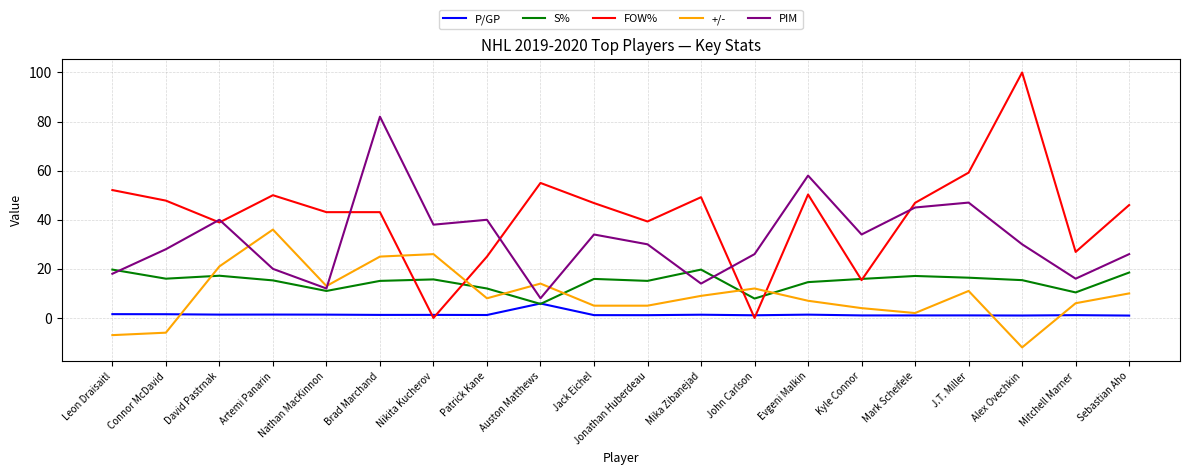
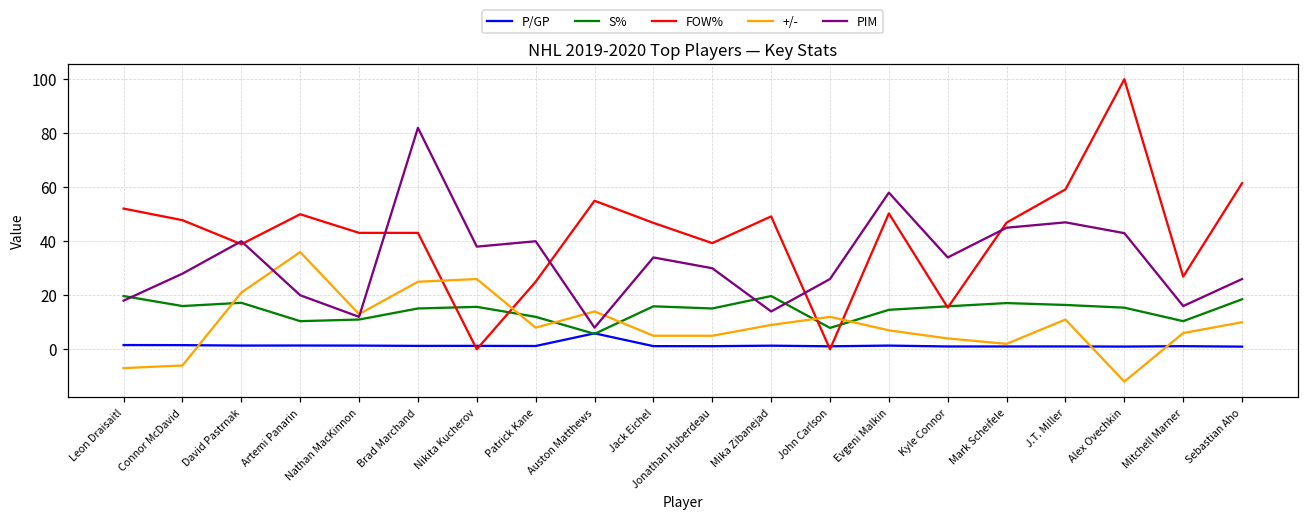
  {
    "P/GP": {
      "Leon Draisaitl": 2,
      "Connor McDavid": 2,
      "David Pastrnak": 1,
      "Artemi Panarin": 1,
      "Nathan MacKinnon": 1,
      "Brad Marchand": 1,
      "Nikita Kucherov": 1,
      "Patrick Kane": 1,
      "Jack Eichel": 1,
      "Jonathan Huberdeau": 1,
      "Mika Zibanejad": 1,
      "John Carlson": 1,
      "Evgeni Malkin": 1,
      "Kyle Connor": 1,
      "J.T. Miller": 1,
      "Alex Ovechkin": 1,
      "Mitchell Marner": 1,
      "Sebastian Aho": 1
    },
    "S%": {
      "Leon Draisaitl": 20,
      "Connor McDavid": 16,
      "David Pastrnak": 17,
-     "Artemi Panarin": 15,
+     "Artemi Panarin": 10,
      "Brad Marchand": 15,
      "Nikita Kucherov": 16,
      "Patrick Kane": 12,
      "Jack Eichel": 16,
      "Jonathan Huberdeau": 15,
      "Mika Zibanejad": 20,
      "John Carlson": 8,
      "Evgeni Malkin": 15,
      "Mark Scheifele": 17,
      "J.T. Miller": 16,
      "Alex Ovechkin": 15,
      "Mitchell Marner": 10,
      "Sebastian Aho": 19
    },
    "FOW%": {
      "Leon Draisaitl": 52,
      "Connor McDavid": 48,
      "David Pastrnak": 39,
      "Artemi Panarin": 50,
      "Nathan MacKinnon": 43,
      "Brad Marchand": 43,
      "Nikita Kucherov": 0,
      "Patrick Kane": 25,
      "Auston Matthews": 55,
      "Jack Eichel": 47,
      "Jonathan Huberdeau": 39,
      "Mika Zibanejad": 49,
      "John Carlson": 0,
      "Evgeni Malkin": 50,
      "Mark Scheifele": 47,
      "J.T. Miller": 59,
      "Alex Ovechkin": 100,
      "Mitchell Marner": 27,
-     "Sebastian Aho": 46
+     "Sebastian Aho": 62
    },
    "+/-": {
      "Leon Draisaitl": -7,
      "Connor McDavid": -6,
      "David Pastrnak": 21,
      "Artemi Panarin": 36,
      "Brad Marchand": 25,
      "Nikita Kucherov": 26,
      "Patrick Kane": 8,
      "Auston Matthews": 14,
      "Jack Eichel": 5,
      "Jonathan Huberdeau": 5,
      "Mika Zibanejad": 9,
      "John Carlson": 12,
      "Evgeni Malkin": 7,
      "Kyle Connor": 4,
      "J.T. Miller": 11,
      "Alex Ovechkin": -12,
      "Mitchell Marner": 6,
      "Sebastian Aho": 10
    },
    "PIM": {
      "Leon Draisaitl": 18,
      "Connor McDavid": 28,
      "David Pastrnak": 40,
      "Artemi Panarin": 20,
      "Brad Marchand": 82,
      "Nikita Kucherov": 38,
      "Patrick Kane": 40,
      "Auston Matthews": 8,
      "Jack Eichel": 34,
      "Jonathan Huberdeau": 30,
      "Mika Zibanejad": 14,
      "John Carlson": 26,
      "Evgeni Malkin": 58,
      "Kyle Connor": 34,
      "Mark Scheifele": 45,
      "J.T. Miller": 47,
-     "Alex Ovechkin": 30,
+     "Alex Ovechkin": 43,
      "Mitchell Marner": 16,
      "Sebastian Aho": 26
    }
  }
